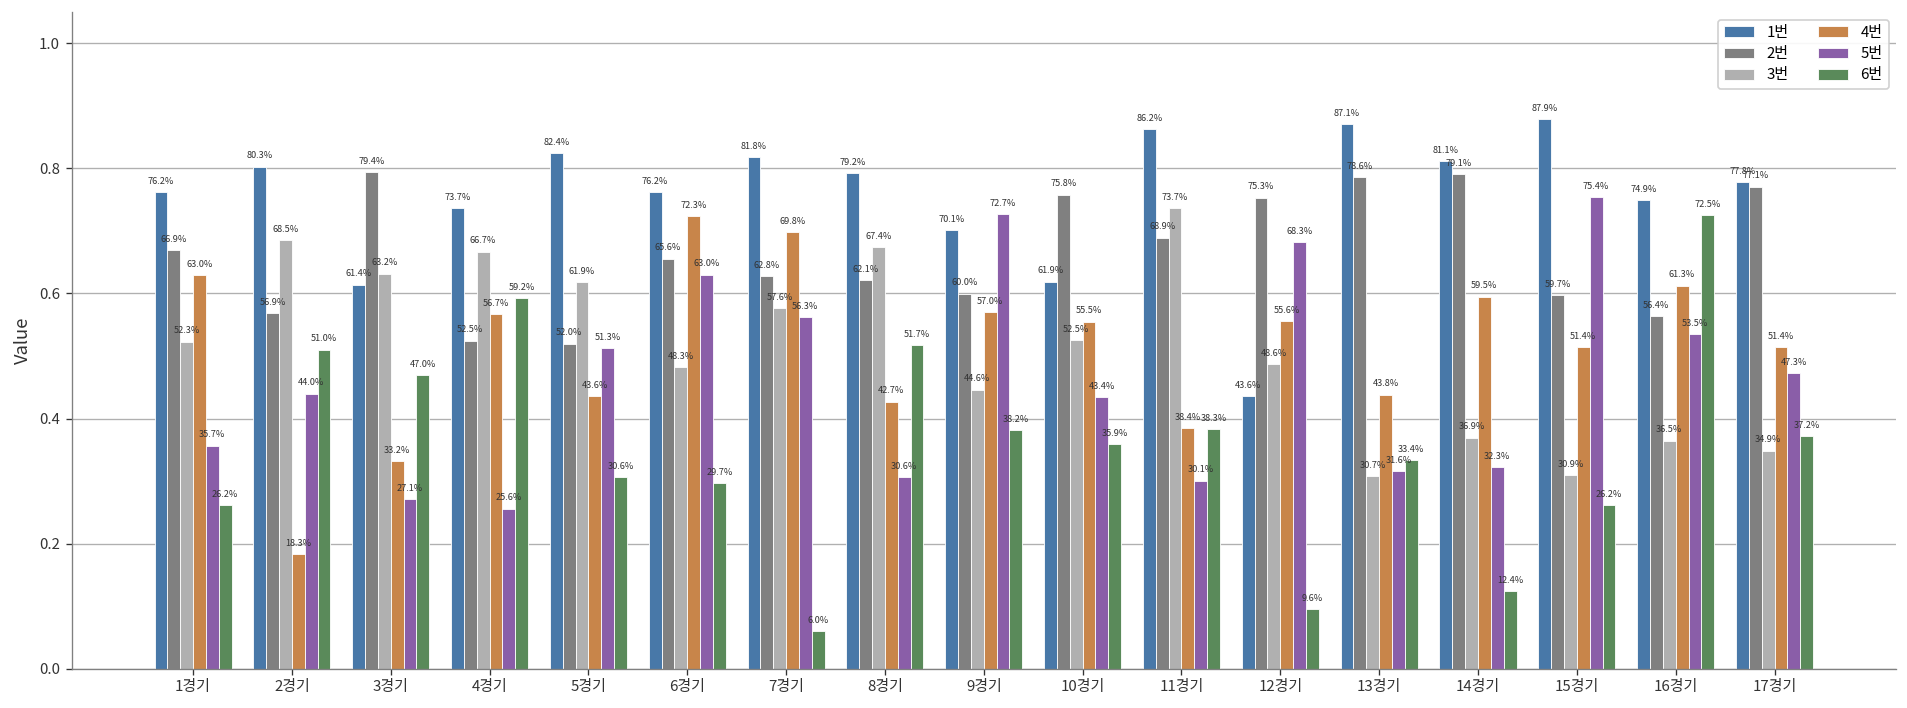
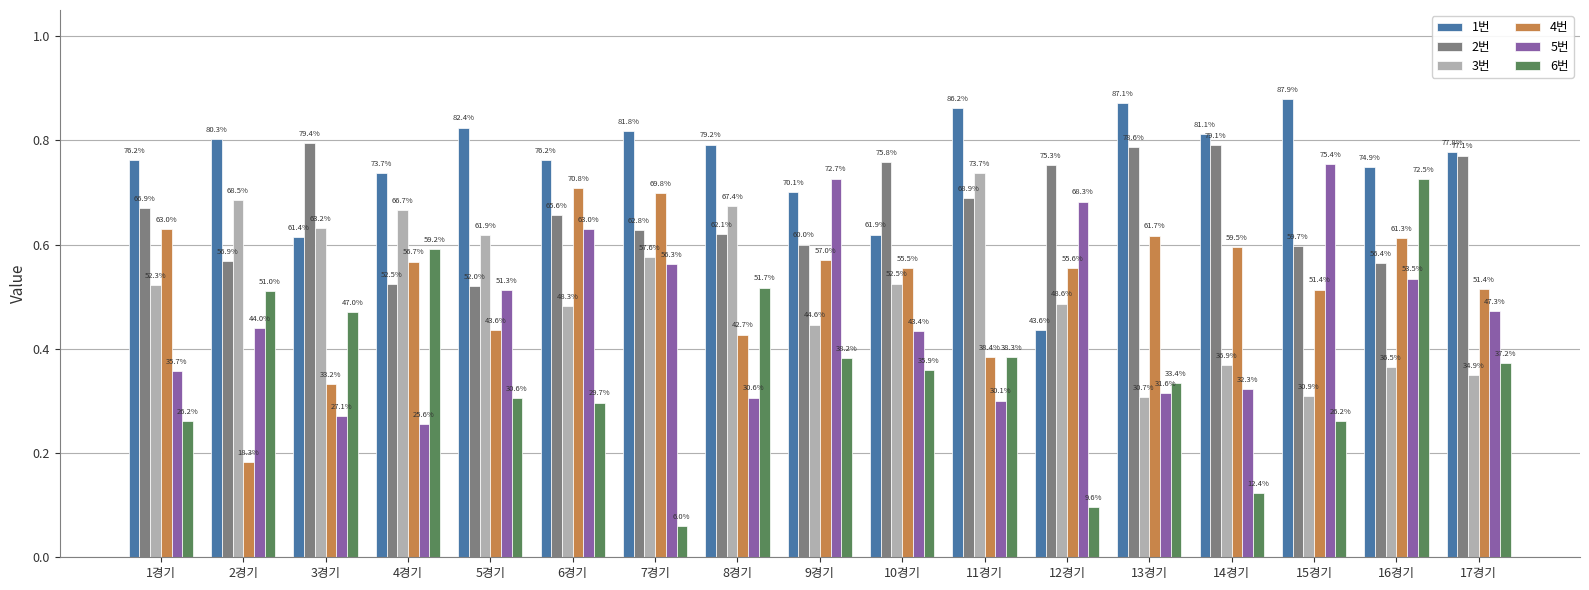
  {
    "1번": {
      "1경기": "76.2%",
      "2경기": "80.3%",
      "3경기": "61.4%",
      "4경기": "73.7%",
      "5경기": "82.4%",
      "6경기": "76.2%",
      "7경기": "81.8%",
      "8경기": "79.2%",
      "9경기": "70.1%",
      "10경기": "61.9%",
      "11경기": "86.2%",
      "12경기": "43.6%",
      "13경기": "87.1%",
      "14경기": "81.1%",
      "15경기": "87.9%",
      "16경기": "74.9%"
    },
    "3번": {
      "1경기": "52.3%",
      "2경기": "68.5%",
      "3경기": "63.2%",
      "4경기": "66.7%",
      "5경기": "61.9%",
      "6경기": "48.3%",
      "7경기": "57.6%",
      "8경기": "67.4%",
      "9경기": "44.6%",
      "10경기": "52.5%",
      "11경기": "73.7%",
      "12경기": "48.6%",
      "13경기": "30.7%",
      "14경기": "36.9%",
      "15경기": "30.9%",
      "16경기": "36.5%",
      "17경기": "34.9%"
    },
    "4번": {
      "1경기": "63.0%",
      "2경기": "18.3%",
      "3경기": "33.2%",
      "4경기": "56.7%",
      "5경기": "43.6%",
-     "6경기": "72.3%",
+     "6경기": "70.8%",
      "7경기": "69.8%",
      "8경기": "42.7%",
      "9경기": "57.0%",
      "10경기": "55.5%",
      "11경기": "38.4%",
      "12경기": "55.6%",
-     "13경기": "43.8%",
+     "13경기": "61.7%",
      "14경기": "59.5%",
      "15경기": "51.4%",
      "16경기": "61.3%",
      "17경기": "51.4%"
    }
  }
